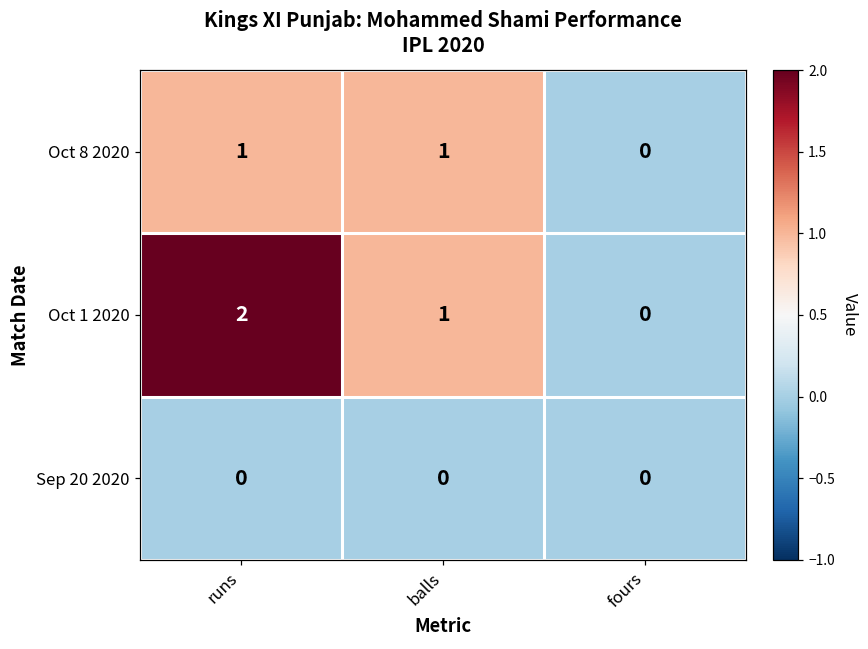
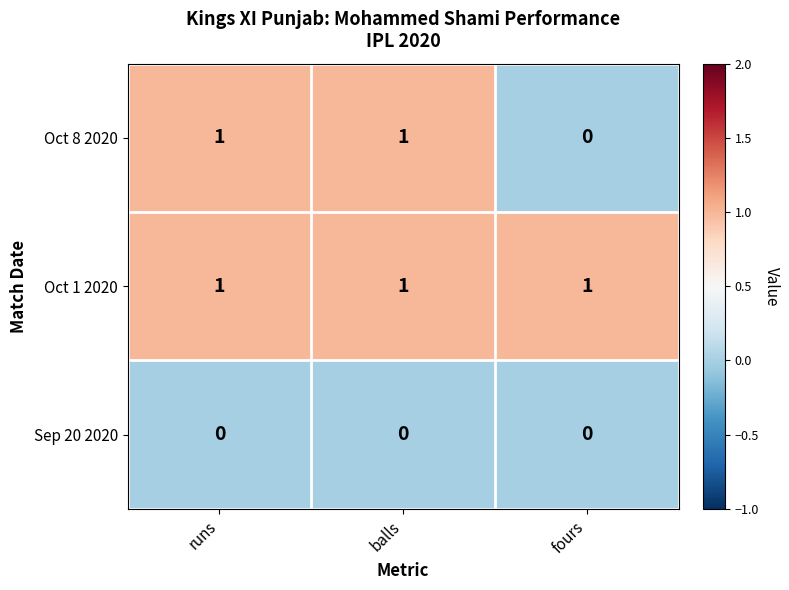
  {
    "Oct 8 2020": {
      "runs": 1,
      "balls": 1,
      "fours": 0
    },
    "Oct 1 2020": {
-     "runs": 2,
+     "runs": 1,
      "balls": 1,
-     "fours": 0
+     "fours": 1
    },
    "Sep 20 2020": {
      "runs": 0,
      "balls": 0,
      "fours": 0
    }
  }
